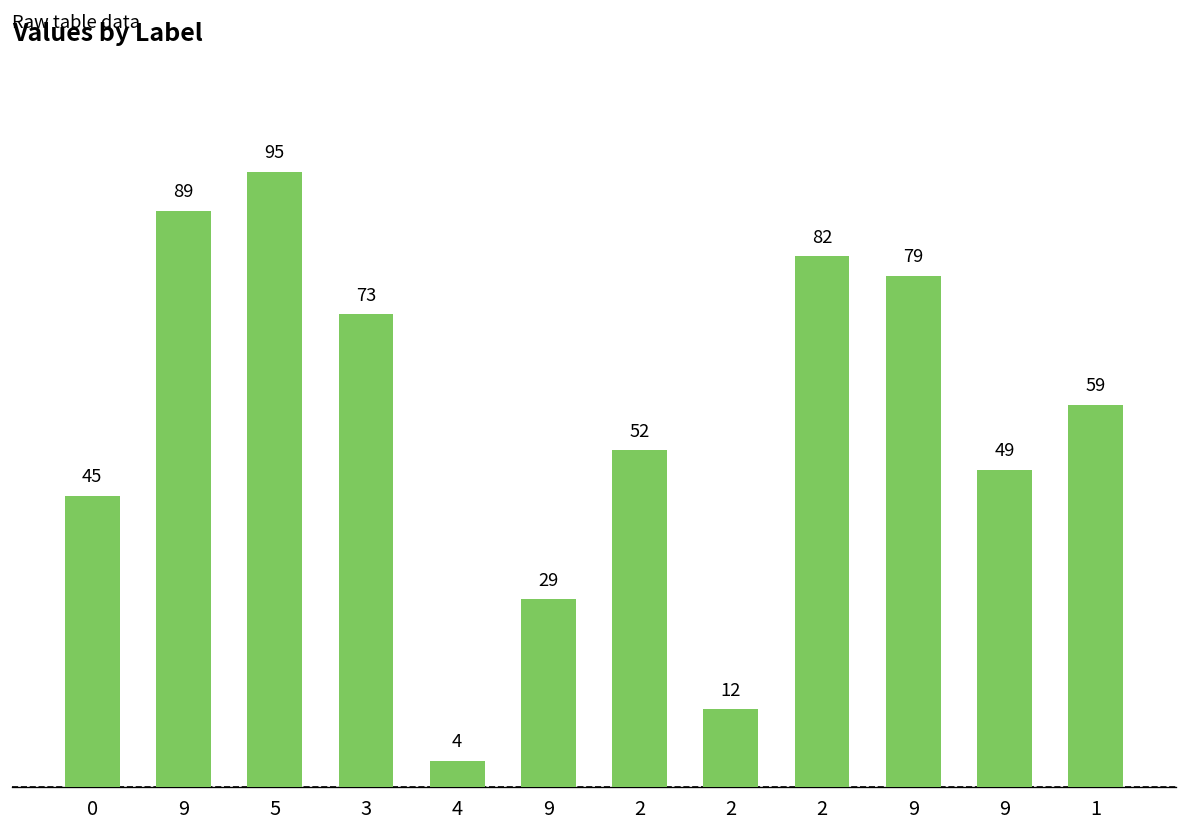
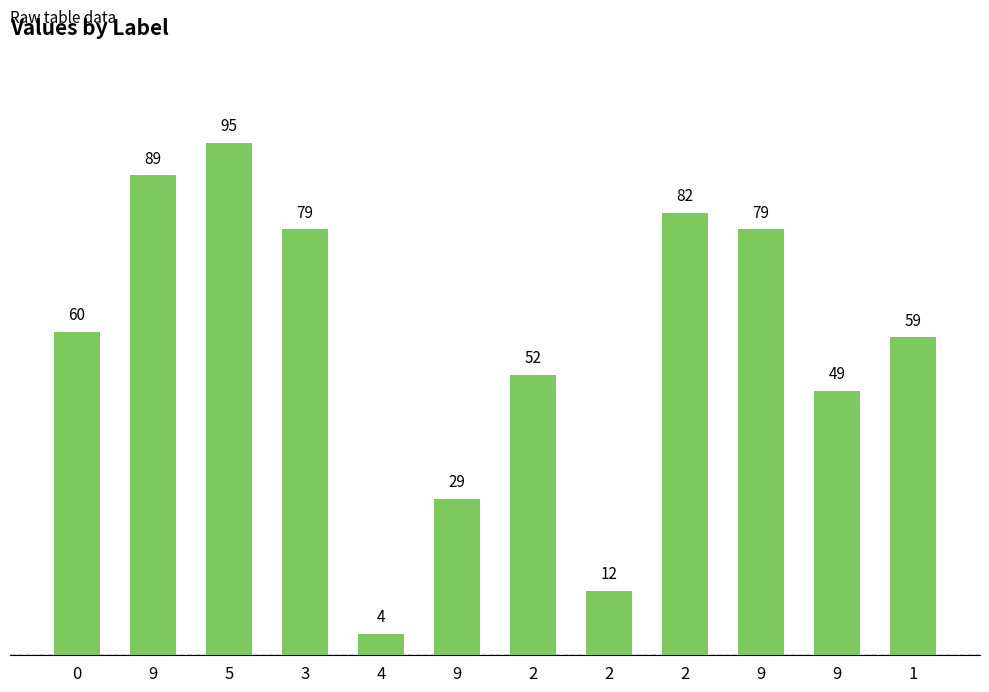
  {
-   "0": 45,
+   "0": 60,
    "5": 95,
-   "3": 73,
+   "3": 79,
    "4": 4,
    "1": 59
  }
